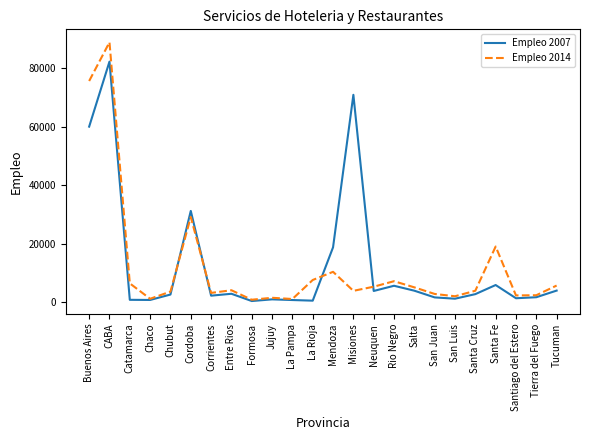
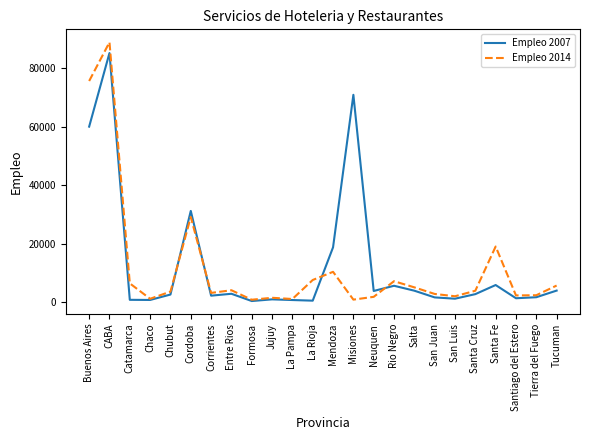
  {
    "Empleo 2007": {
      "Buenos Aires": 60000,
-     "CABA": 82000,
+     "CABA": 85000,
      "Catamarca": 1000,
      "Chubut": 3000,
      "Cordoba": 31000,
      "Corrientes": 2000,
      "Entre Rios": 3000,
      "La Rioja": 1000,
      "Mendoza": 19000,
      "Misiones": 71000,
      "Neuquen": 4000,
      "Rio Negro": 6000,
      "Salta": 4000,
      "San Juan": 2000,
      "Santa Cruz": 3000,
      "Santa Fe": 6000,
      "Santiago del Estero": 1000,
      "Tucuman": 4000
    },
    "Empleo 2014": {
      "Buenos Aires": 76000,
      "CABA": 89000,
      "Catamarca": 7000,
      "Chubut": 4000,
      "Cordoba": 29000,
      "Corrientes": 3000,
      "Entre Rios": 4000,
      "La Rioja": 8000,
      "Mendoza": 10000,
-     "Misiones": 4000,
-     "Neuquen": 5000,
+     "Misiones": 1000,
+     "Neuquen": 2000,
      "Rio Negro": 7000,
      "Salta": 5000,
      "San Juan": 3000,
      "Santa Cruz": 4000,
      "Santa Fe": 19000,
      "Santiago del Estero": 2000,
      "Tucuman": 6000
    }
  }
